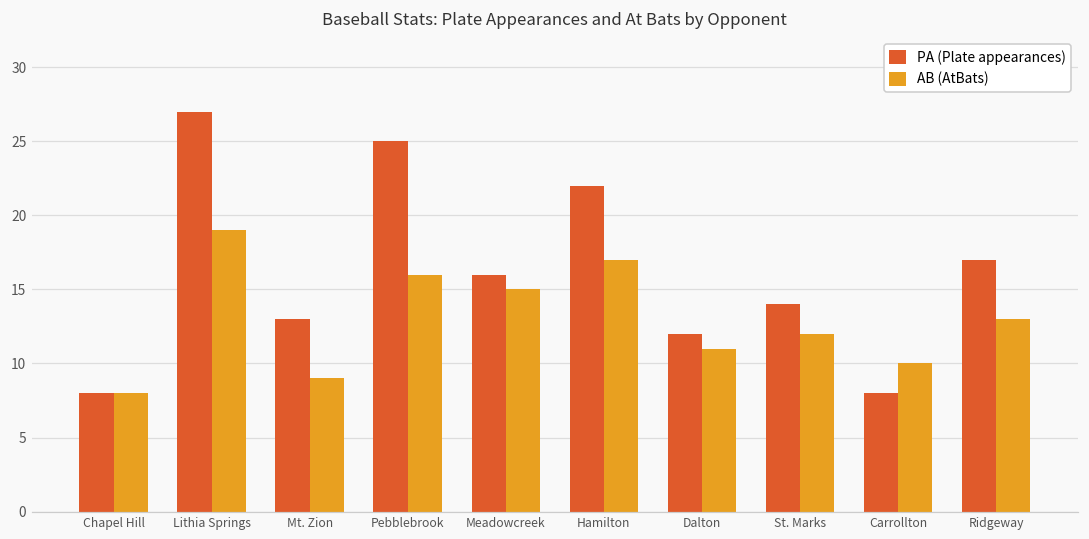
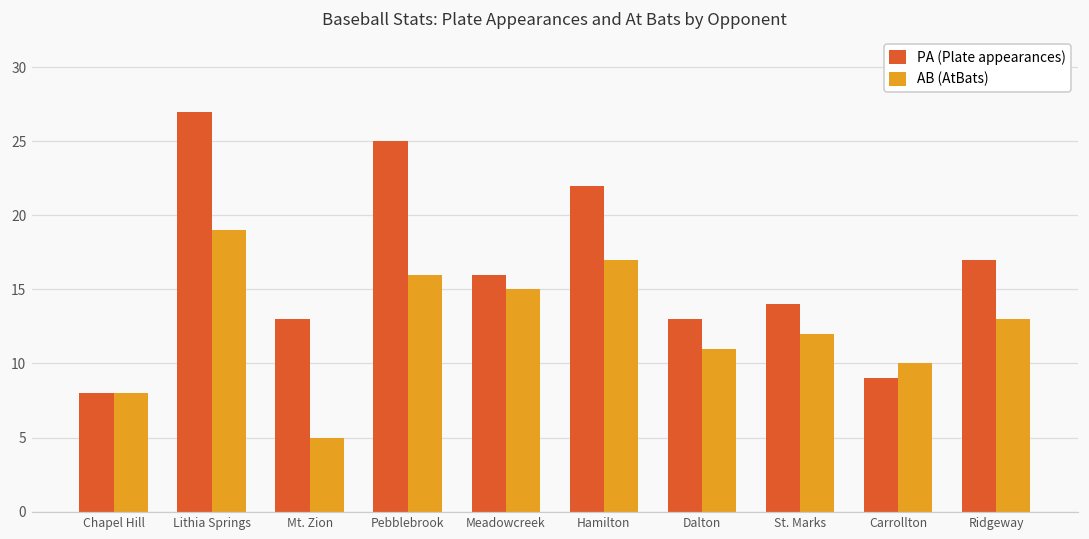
  {
    "PA (Plate appearances)": {
      "Chapel Hill": 8,
      "Lithia Springs": 27,
      "Mt. Zion": 13,
      "Pebblebrook": 25,
      "Meadowcreek": 16,
      "Hamilton": 22,
-     "Dalton": 12,
+     "Dalton": 13,
      "St. Marks": 14,
-     "Carrollton": 8,
+     "Carrollton": 9,
      "Ridgeway": 17
    },
    "AB (AtBats)": {
      "Chapel Hill": 8,
      "Lithia Springs": 19,
-     "Mt. Zion": 9,
+     "Mt. Zion": 5,
      "Pebblebrook": 16,
      "Meadowcreek": 15,
      "Hamilton": 17,
      "Dalton": 11,
      "St. Marks": 12,
      "Carrollton": 10,
      "Ridgeway": 13
    }
  }
